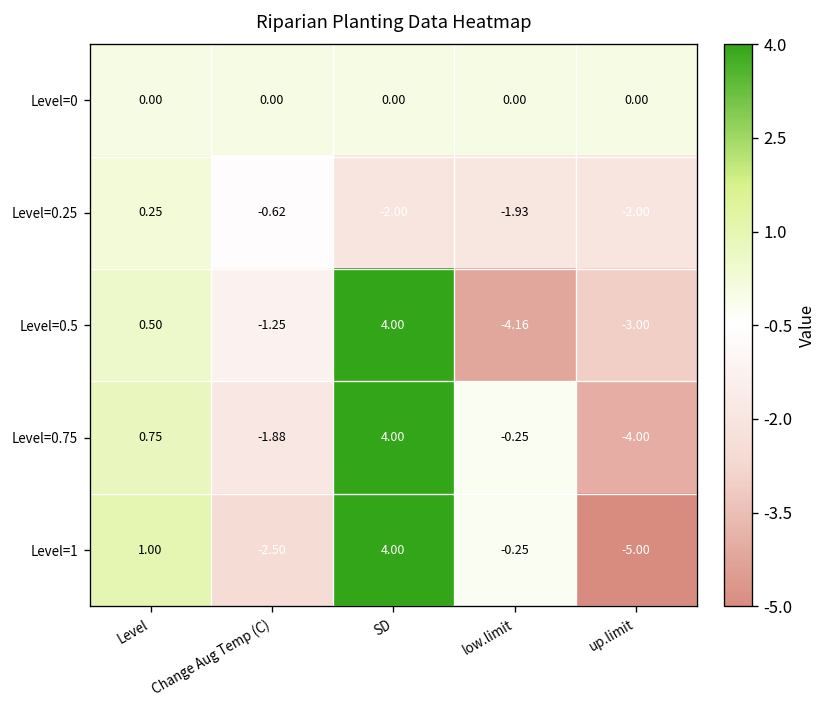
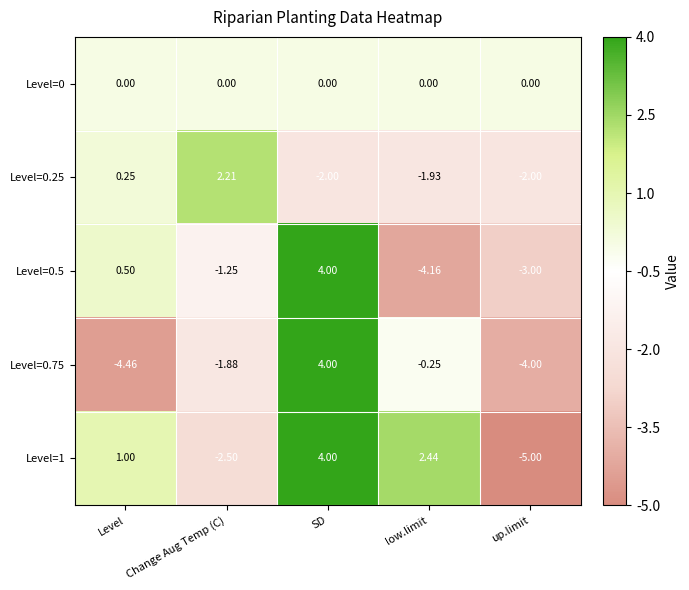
  {
    "Level=0": {
      "Level": 0.00,
      "Change Aug Temp (C)": 0.00,
      "SD": 0.00,
      "low.limit": 0.00,
      "up.limit": 0.00
    },
    "Level=0.25": {
      "Level": 0.25,
-     "Change Aug Temp (C)": -0.62,
+     "Change Aug Temp (C)": 2.21,
      "low.limit": -1.93
    },
    "Level=0.5": {
      "Level": 0.50,
      "Change Aug Temp (C)": -1.25,
      "SD": 4.00,
      "low.limit": -4.16,
      "up.limit": -3.00
    },
    "Level=0.75": {
-     "Level": 0.75,
+     "Level": -4.46,
      "Change Aug Temp (C)": -1.88,
      "SD": 4.00,
      "low.limit": -0.25,
      "up.limit": -4.00
    },
    "Level=1": {
      "Level": 1.00,
      "SD": 4.00,
-     "low.limit": -0.25,
+     "low.limit": 2.44,
      "up.limit": -5.00
    }
  }
